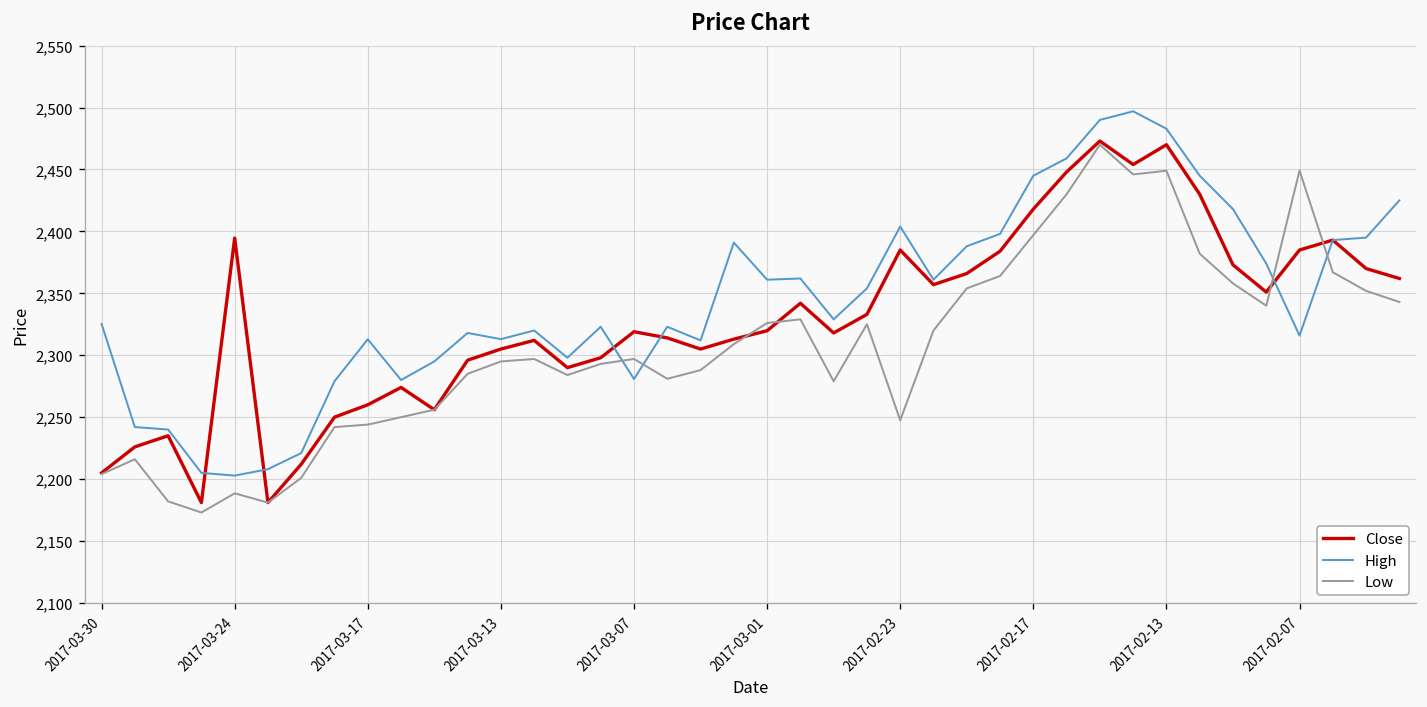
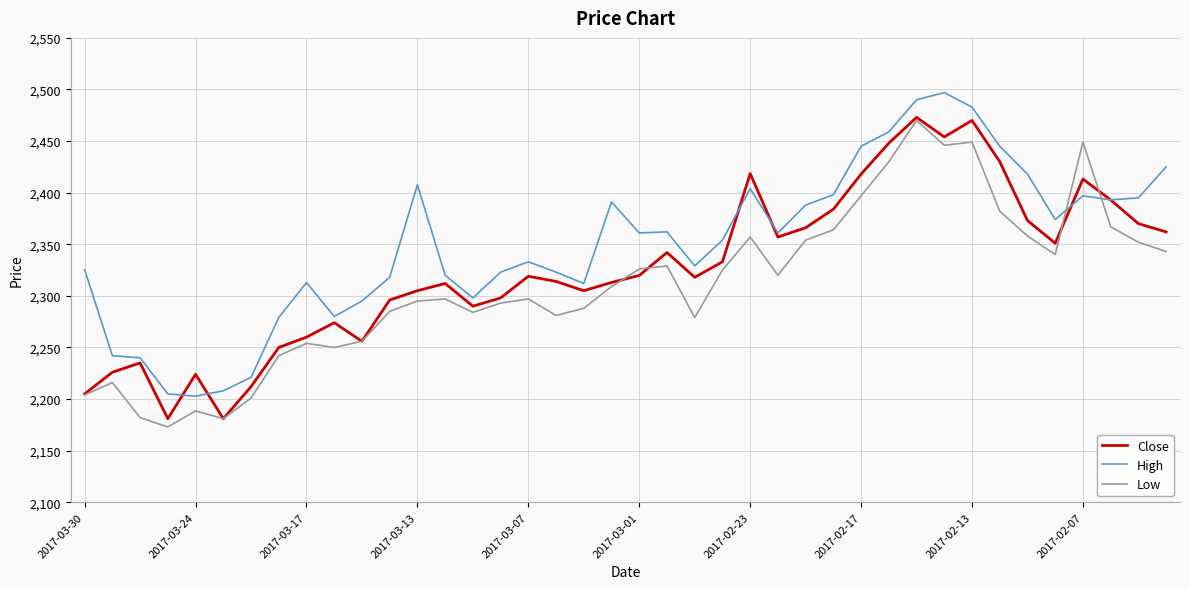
  {
    "Close": {
-     "2017-03-24": "2,395",
+     "2017-03-24": "2,224",
      "2017-03-17": "2,260",
      "2017-03-13": "2,305",
      "2017-03-07": "2,319",
      "2017-03-01": "2,320",
-     "2017-02-23": "2,385",
+     "2017-02-23": "2,419",
      "2017-02-17": "2,418",
      "2017-02-13": "2,470",
-     "2017-02-07": "2,385"
+     "2017-02-07": "2,413"
    },
    "High": {
      "2017-03-30": "2,325",
      "2017-03-24": "2,203",
      "2017-03-17": "2,313",
-     "2017-03-13": "2,313",
-     "2017-03-07": "2,281",
+     "2017-03-13": "2,408",
+     "2017-03-07": "2,333",
      "2017-03-01": "2,361",
      "2017-02-23": "2,404",
      "2017-02-17": "2,445",
      "2017-02-13": "2,483",
-     "2017-02-07": "2,316"
+     "2017-02-07": "2,397"
    },
    "Low": {
      "2017-03-24": "2,189",
-     "2017-03-17": "2,244",
+     "2017-03-17": "2,254",
      "2017-03-13": "2,295",
      "2017-03-07": "2,297",
      "2017-03-01": "2,326",
-     "2017-02-23": "2,248",
+     "2017-02-23": "2,357",
      "2017-02-17": "2,397",
      "2017-02-13": "2,449",
      "2017-02-07": "2,449"
    }
  }
